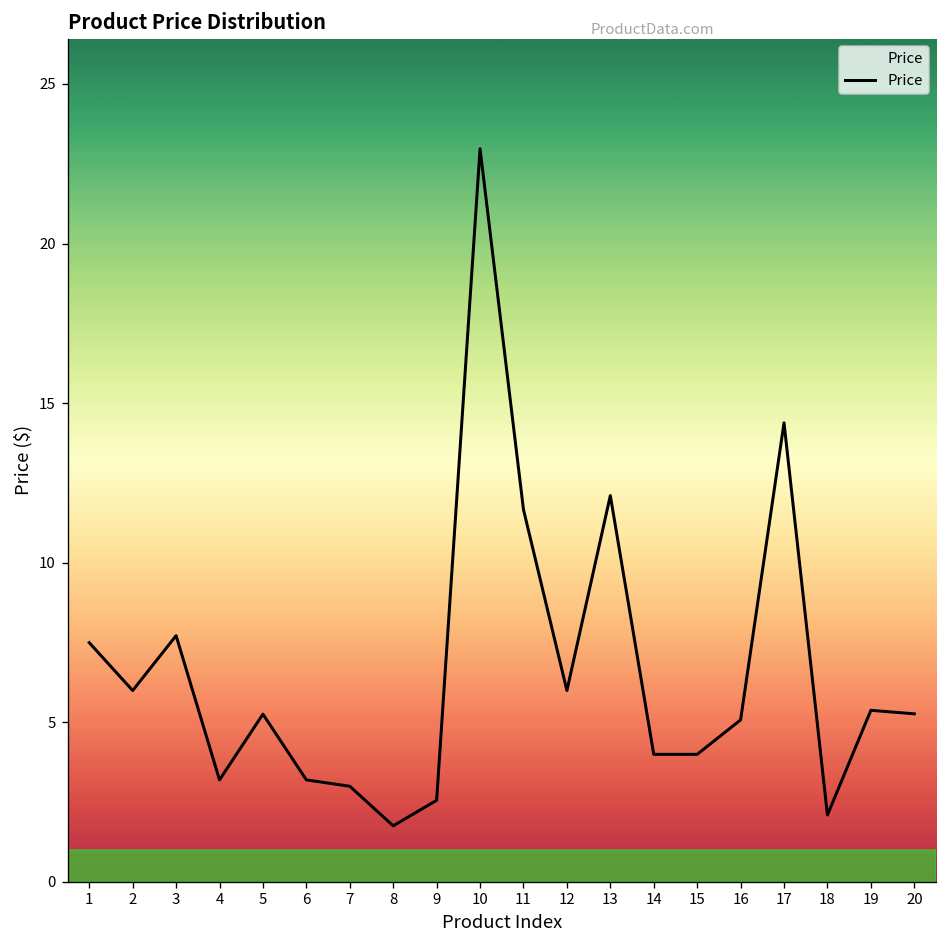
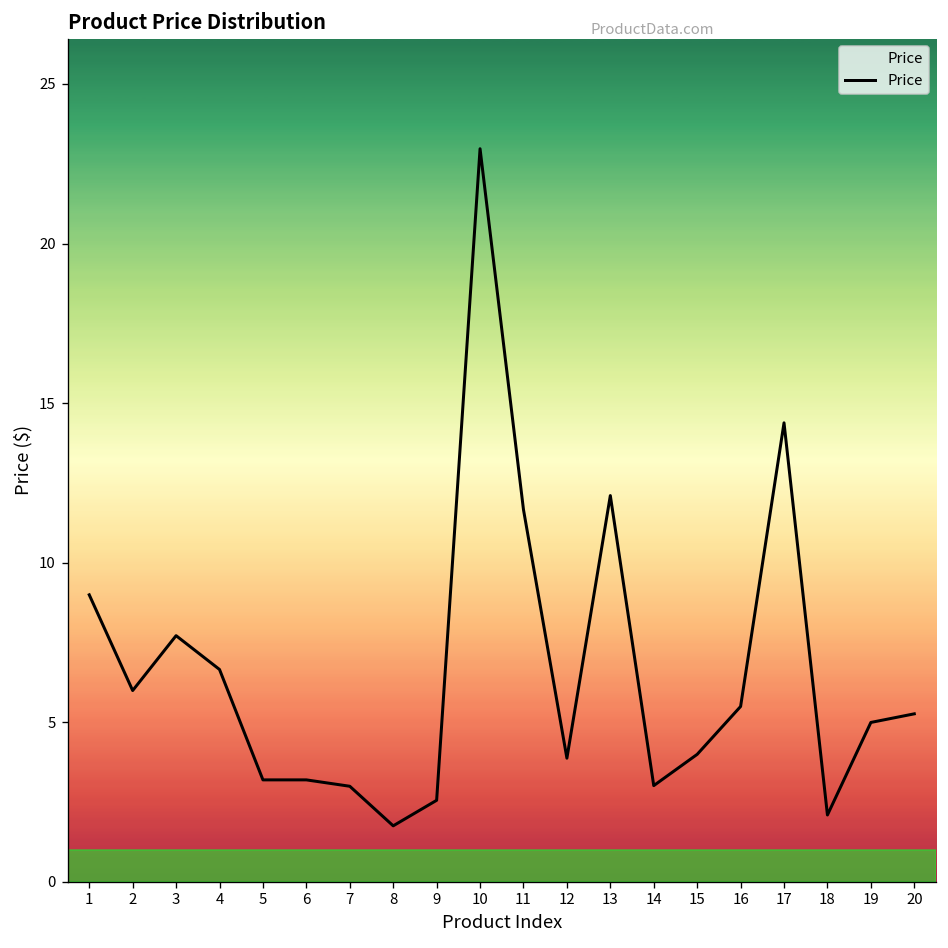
  {
-   "1": 7.5,
+   "1": 9.0,
    "2": 6.0,
    "3": 7.7,
-   "4": 3.2,
-   "5": 5.3,
+   "4": 6.7,
+   "5": 3.2,
    "6": 3.2,
    "7": 3.0,
    "8": 1.8,
    "9": 2.6,
    "10": 23.0,
    "11": 11.7,
-   "12": 6.0,
+   "12": 3.9,
    "13": 12.1,
-   "14": 4.0,
+   "14": 3.0,
    "15": 4.0,
-   "16": 5.1,
+   "16": 5.5,
    "17": 14.4,
    "18": 2.1,
-   "19": 5.4,
+   "19": 5.0,
    "20": 5.3
  }
